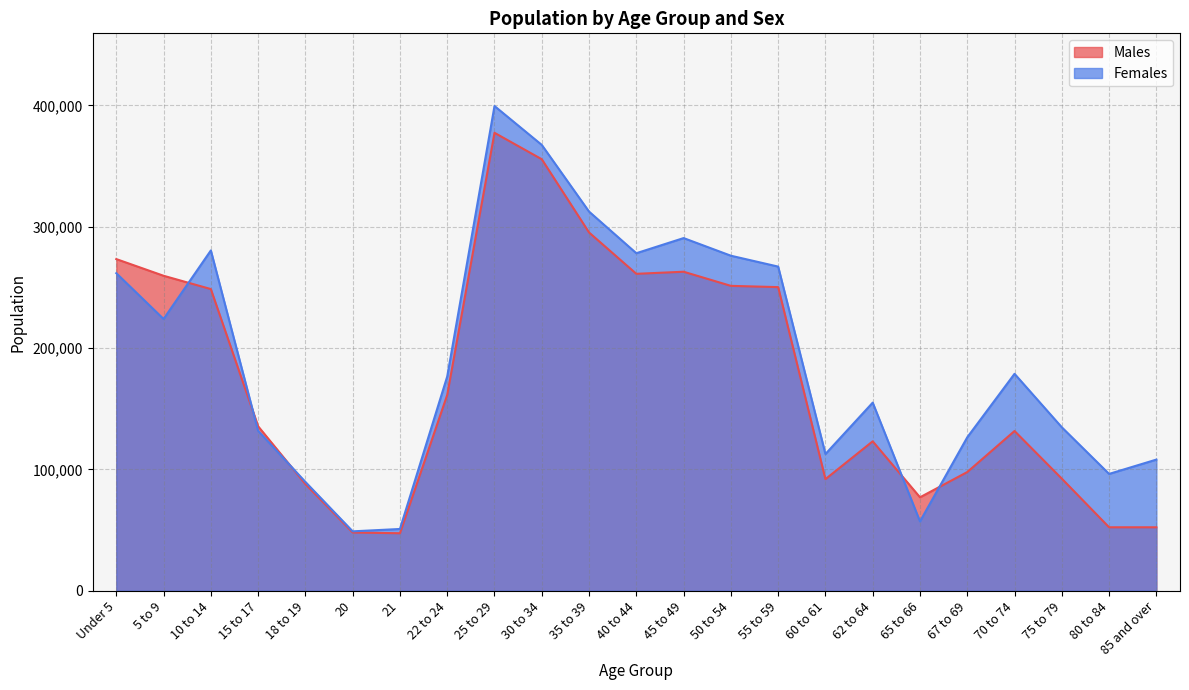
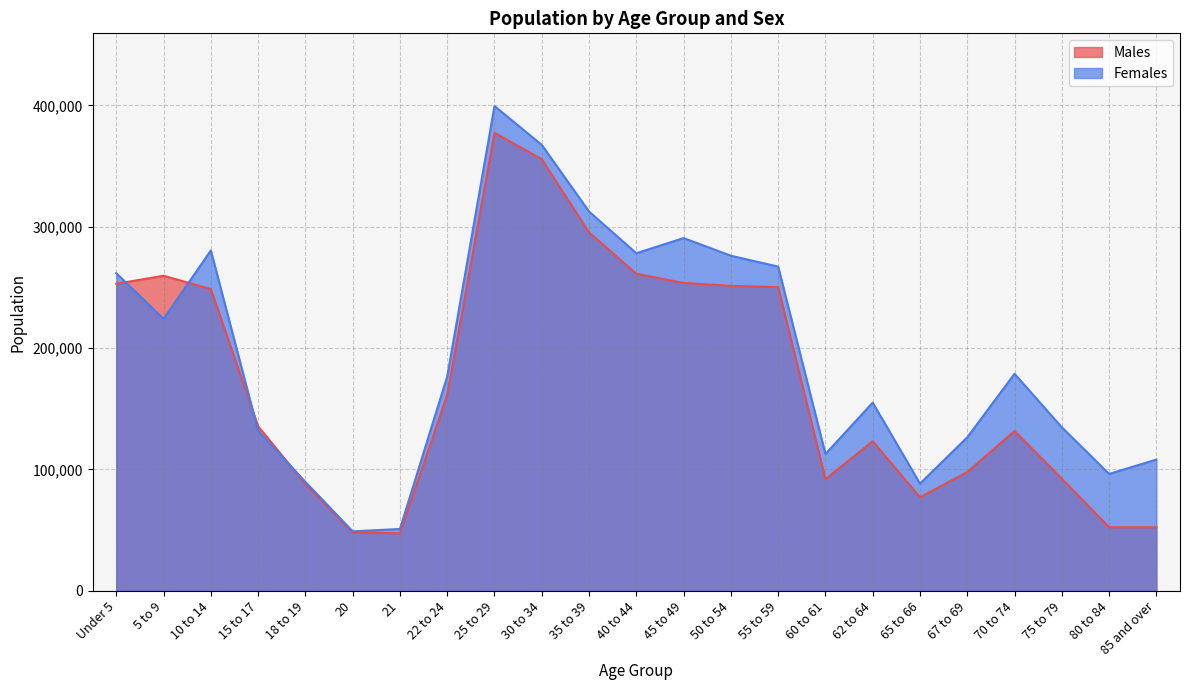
  {
    "Males": {
-     "Under 5": "273,000",
+     "Under 5": "253,000",
      "5 to 9": "260,000",
      "10 to 14": "249,000",
      "15 to 17": "136,000",
      "21": "47,000",
      "22 to 24": "161,000",
      "25 to 29": "377,000",
      "30 to 34": "356,000",
      "35 to 39": "295,000",
      "40 to 44": "261,000",
-     "45 to 49": "263,000",
+     "45 to 49": "254,000",
      "50 to 54": "251,000",
      "55 to 59": "250,000",
      "60 to 61": "92,000",
      "62 to 64": "123,000",
      "65 to 66": "77,000",
      "67 to 69": "98,000",
      "70 to 74": "132,000",
      "75 to 79": "92,000",
      "80 to 84": "52,000",
      "85 and over": "52,000"
    },
    "Females": {
      "Under 5": "262,000",
      "5 to 9": "224,000",
      "10 to 14": "280,000",
      "15 to 17": "132,000",
      "21": "51,000",
      "22 to 24": "177,000",
      "25 to 29": "400,000",
      "30 to 34": "367,000",
      "35 to 39": "312,000",
      "40 to 44": "278,000",
      "45 to 49": "291,000",
      "50 to 54": "276,000",
      "55 to 59": "267,000",
      "60 to 61": "113,000",
      "62 to 64": "155,000",
-     "65 to 66": "57,000",
+     "65 to 66": "88,000",
      "67 to 69": "126,000",
      "70 to 74": "179,000",
      "75 to 79": "135,000",
      "80 to 84": "96,000",
      "85 and over": "108,000"
    }
  }
